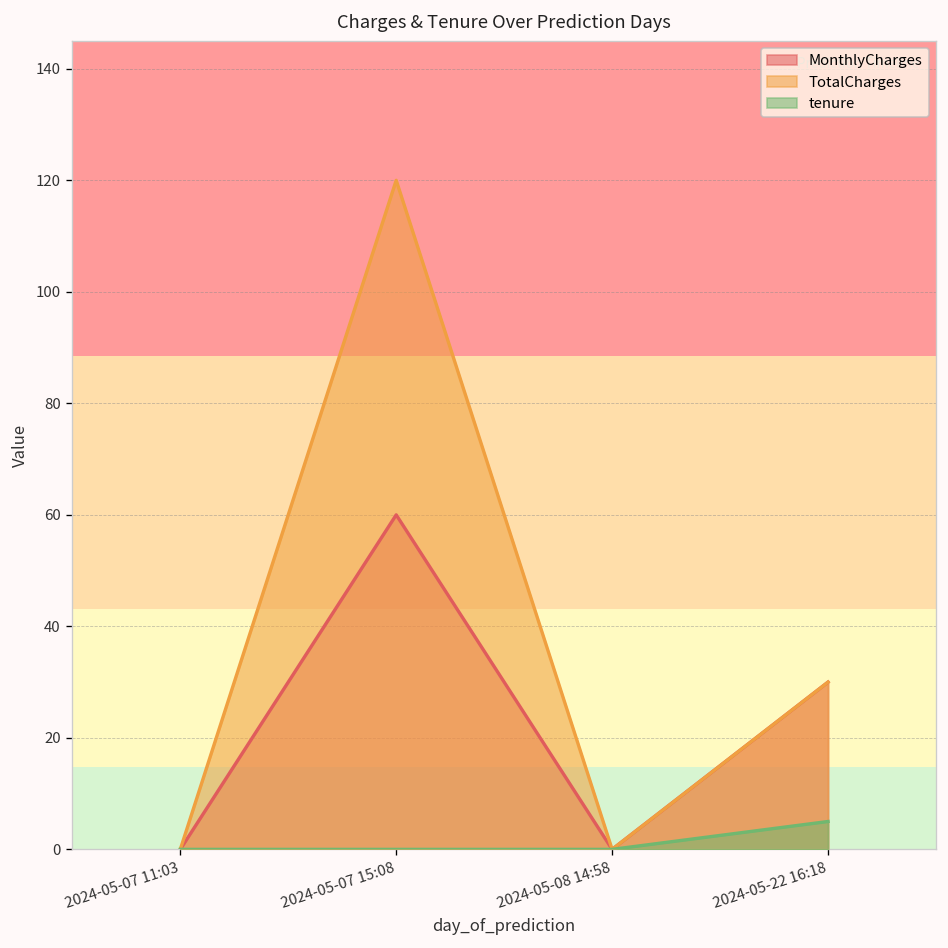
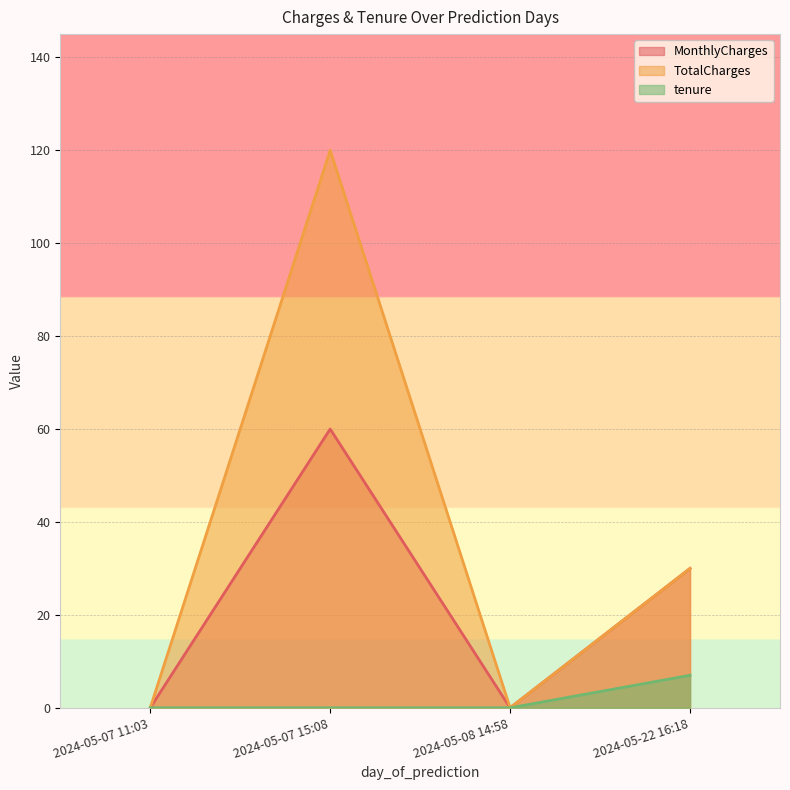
  {
    "MonthlyCharges": {
      "2024-05-07 15:08": 60
    },
    "TotalCharges": {
      "2024-05-07 15:08": 120
    },
    "tenure": {
      "2024-05-07 15:08": 0,
-     "2024-05-22 16:18": 5
+     "2024-05-22 16:18": 7
    }
  }
